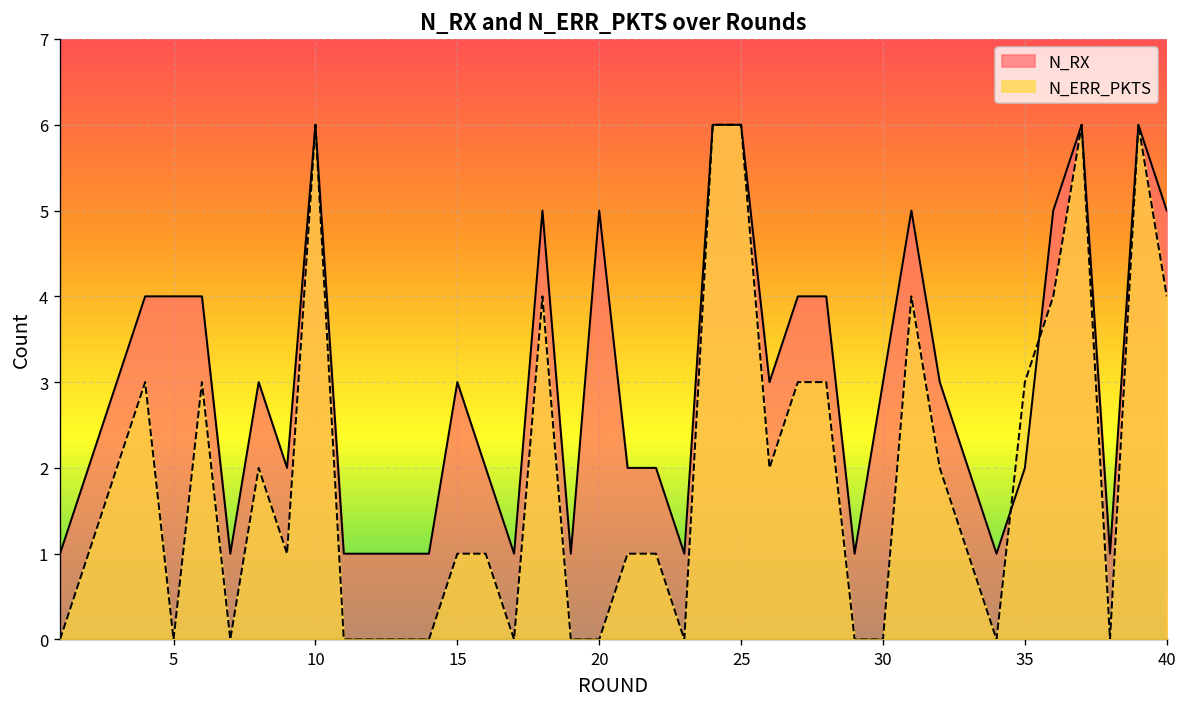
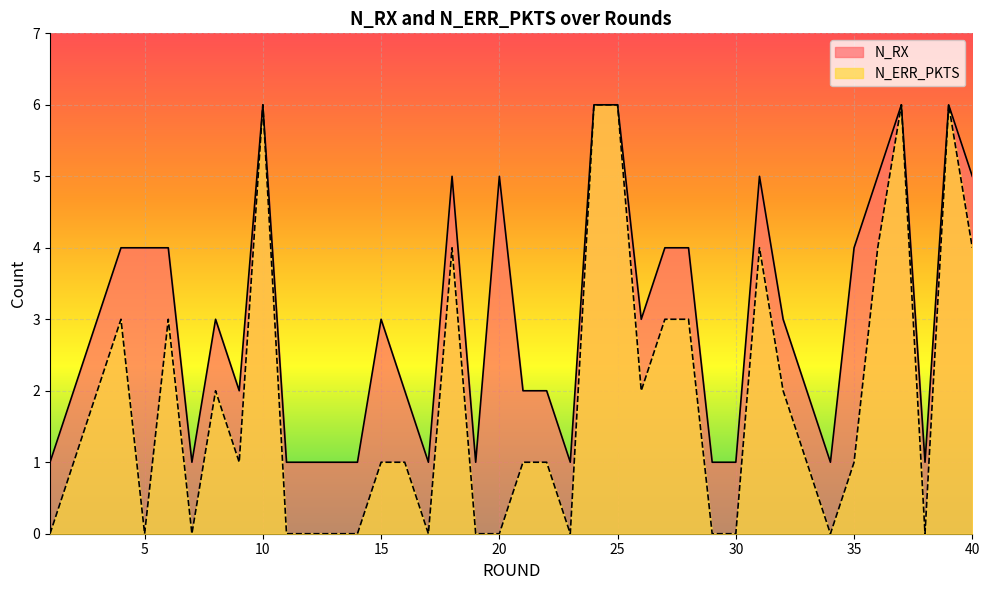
  {
    "N_RX": {
      "5": 4,
      "15": 3,
      "20": 5,
-     "30": 3,
-     "35": 2,
+     "30": 1,
+     "35": 4,
      "40": 5
    },
    "N_ERR_PKTS": {
      "5": 0,
      "15": 1,
      "20": 0,
      "30": 0,
-     "35": 3,
+     "35": 1,
      "40": 4
    }
  }
